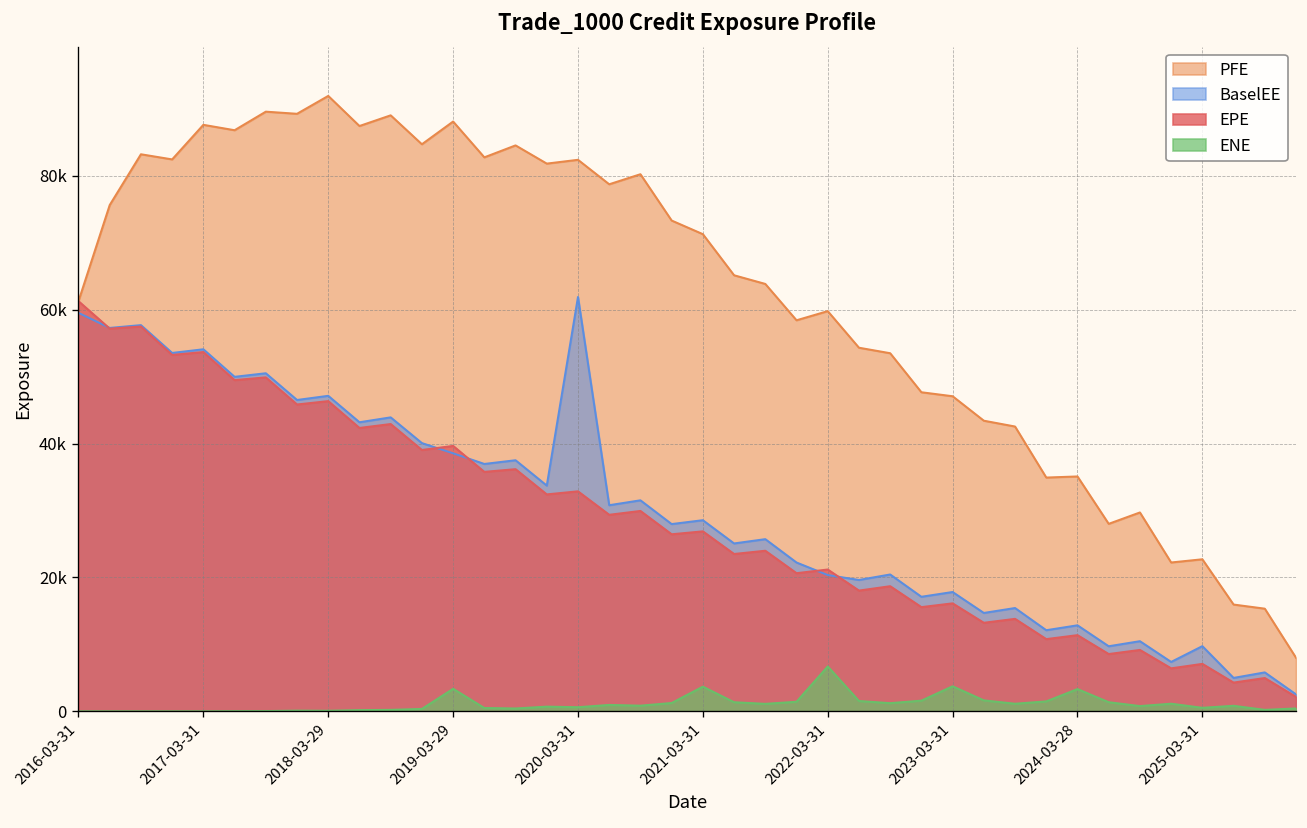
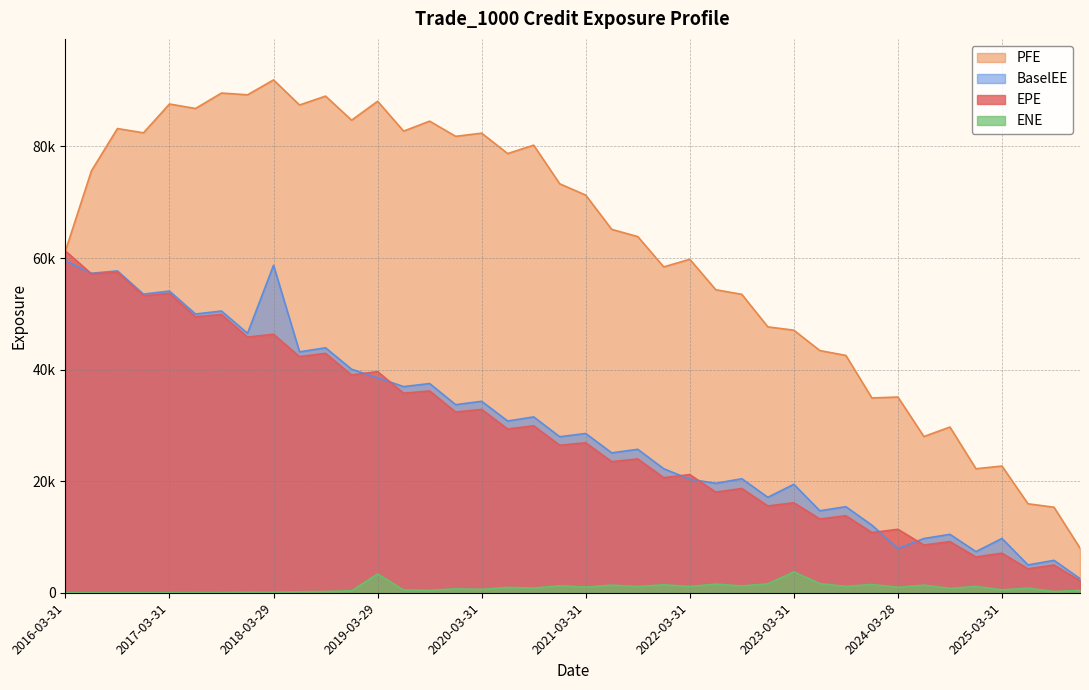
  {
    "BaselEE": {
      "2016-03-31": 60000,
-     "2018-03-29": 47000,
+     "2018-03-29": 59000,
      "2019-03-29": 39000,
-     "2020-03-31": 62000,
+     "2020-03-31": 34000,
      "2021-03-31": 29000,
      "2022-03-31": 20000,
-     "2023-03-31": 18000,
-     "2024-03-28": 13000,
+     "2023-03-31": 19000,
+     "2024-03-28": 8000,
      "2025-03-31": 10000
    },
    "ENE": {
      "2016-03-31": 0,
      "2017-03-31": 0,
      "2018-03-29": 0,
      "2019-03-29": 3000,
      "2020-03-31": 1000,
-     "2021-03-31": 4000,
-     "2022-03-31": 7000,
+     "2021-03-31": 1000,
+     "2022-03-31": 1000,
      "2023-03-31": 4000,
-     "2024-03-28": 3000,
+     "2024-03-28": 1000,
      "2025-03-31": 1000
    }
  }
